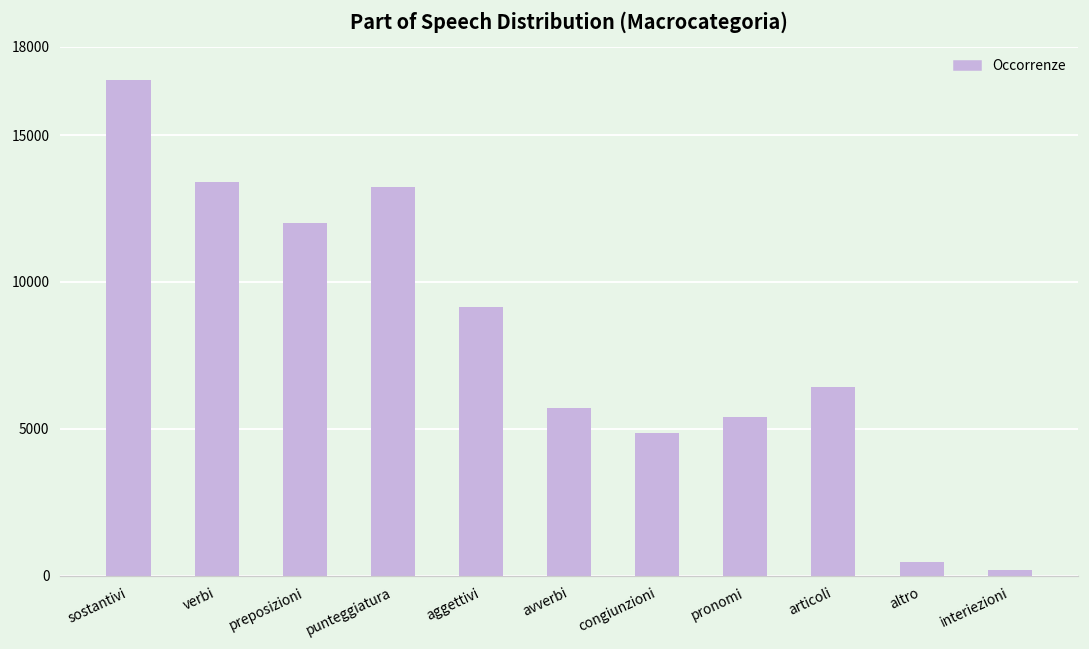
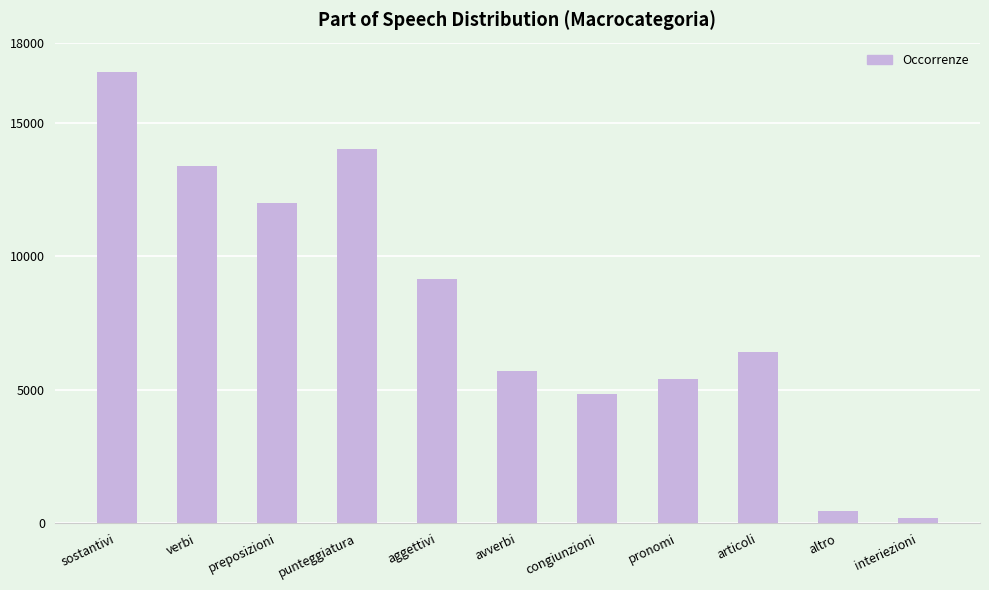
  {
    "sostantivi": 16900,
    "verbi": 13400,
    "preposizioni": 12000,
-   "punteggiatura": 13200,
+   "punteggiatura": 14000,
    "aggettivi": 9100,
    "avverbi": 5700,
    "congiunzioni": 4800,
    "pronomi": 5400,
    "articoli": 6400,
    "altro": 500,
    "interiezioni": 200
  }
